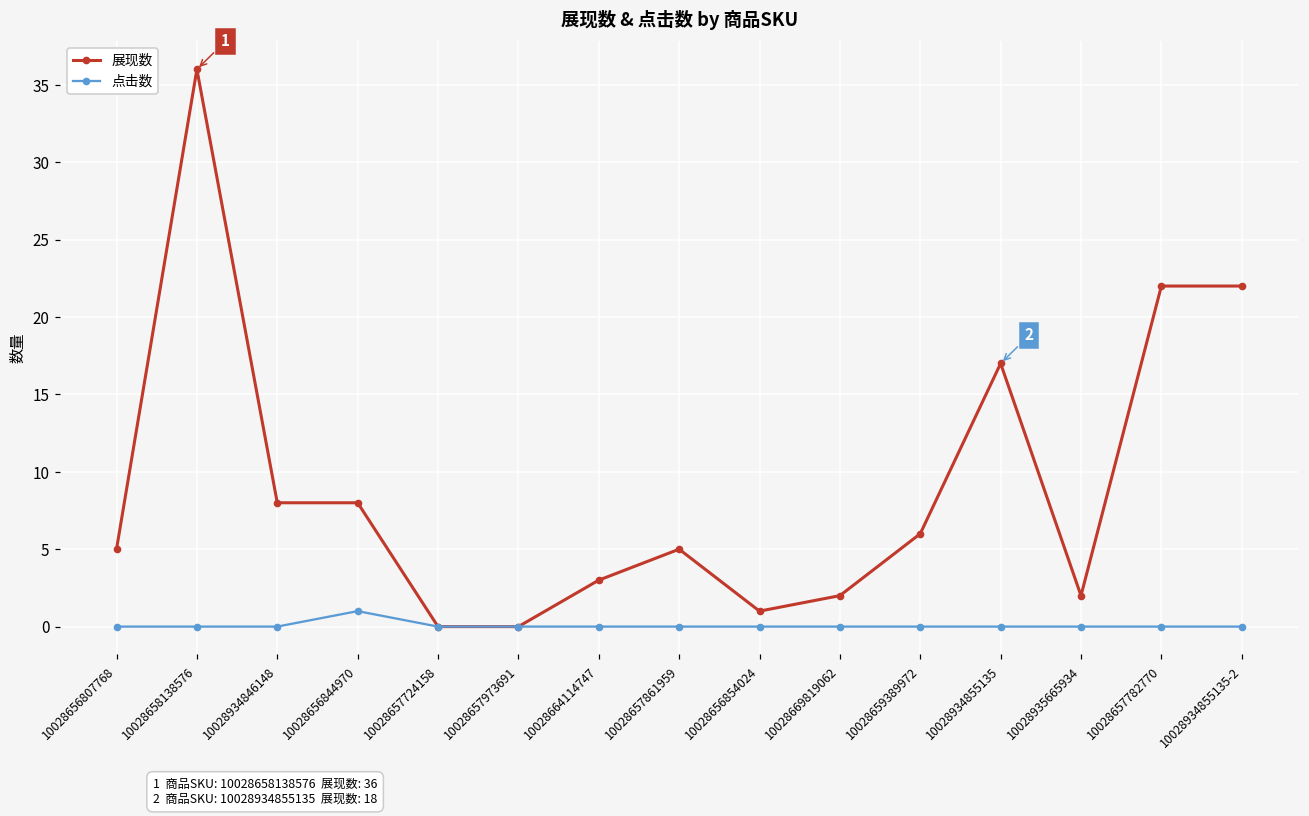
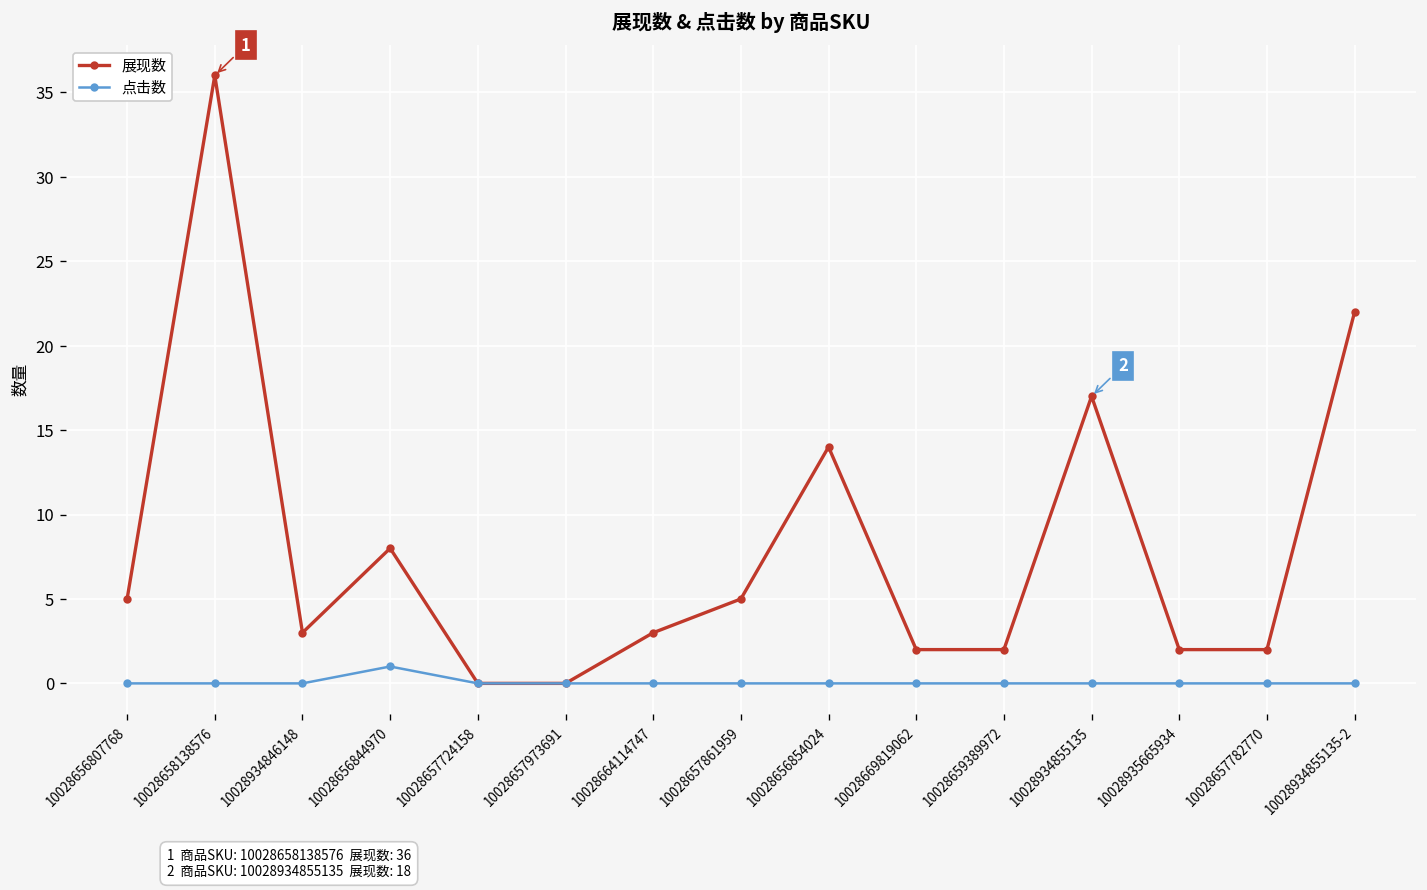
  {
    "展现数": {
      "10028656807768": 5,
      "10028658138576": 36,
-     "10028934846148": 8,
+     "10028934846148": 3,
      "10028656844970": 8,
      "10028664114747": 3,
      "10028657861959": 5,
-     "10028656854024": 1,
+     "10028656854024": 14,
      "10028669819062": 2,
-     "10028659389972": 6,
+     "10028659389972": 2,
      "10028934855135": 17,
      "10028935665934": 2,
-     "10028657782770": 22,
+     "10028657782770": 2,
      "10028934855135-2": 22
    },
    "点击数": {
      "10028656807768": 0,
      "10028658138576": 0,
      "10028934846148": 0,
      "10028656844970": 1,
      "10028664114747": 0,
      "10028657861959": 0,
      "10028656854024": 0,
      "10028669819062": 0,
      "10028659389972": 0,
      "10028934855135": 0,
      "10028935665934": 0,
      "10028657782770": 0,
      "10028934855135-2": 0
    }
  }
